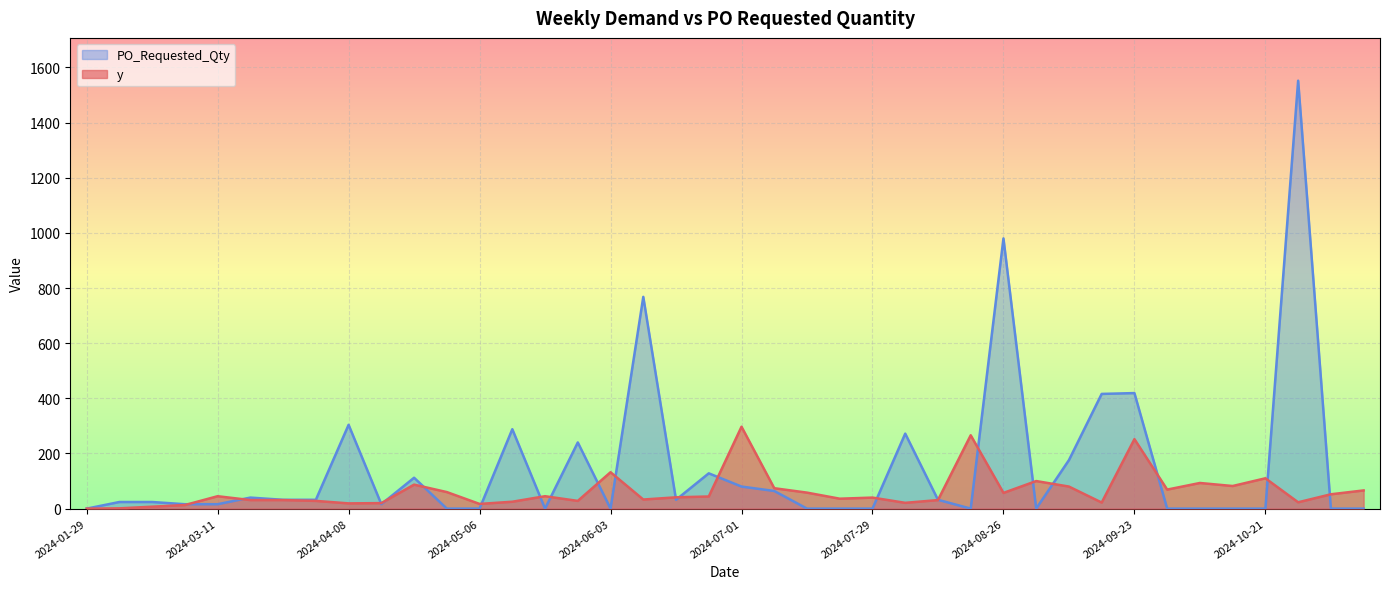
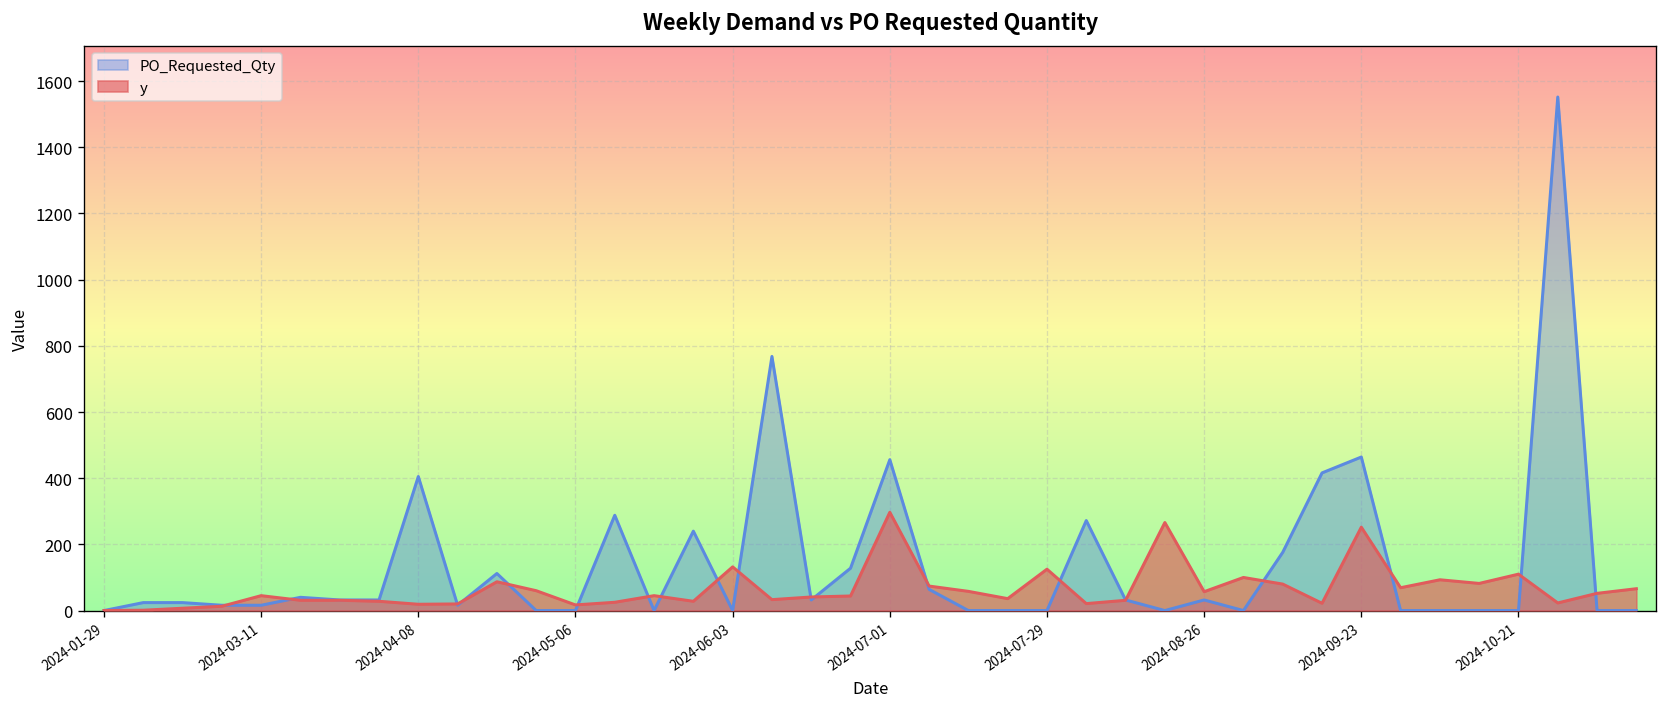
  {
    "PO_Requested_Qty": {
      "2024-03-11": 20,
-     "2024-04-08": 300,
+     "2024-04-08": 410,
      "2024-05-06": 0,
      "2024-06-03": 0,
-     "2024-07-01": 80,
+     "2024-07-01": 460,
      "2024-07-29": 0,
-     "2024-08-26": 980,
-     "2024-09-23": 420,
+     "2024-08-26": 30,
+     "2024-09-23": 460,
      "2024-10-21": 0
    },
    "y": {
      "2024-03-11": 50,
      "2024-04-08": 20,
      "2024-05-06": 20,
      "2024-06-03": 130,
      "2024-07-01": 300,
-     "2024-07-29": 40,
+     "2024-07-29": 130,
      "2024-08-26": 60,
      "2024-09-23": 250,
      "2024-10-21": 110
    }
  }
